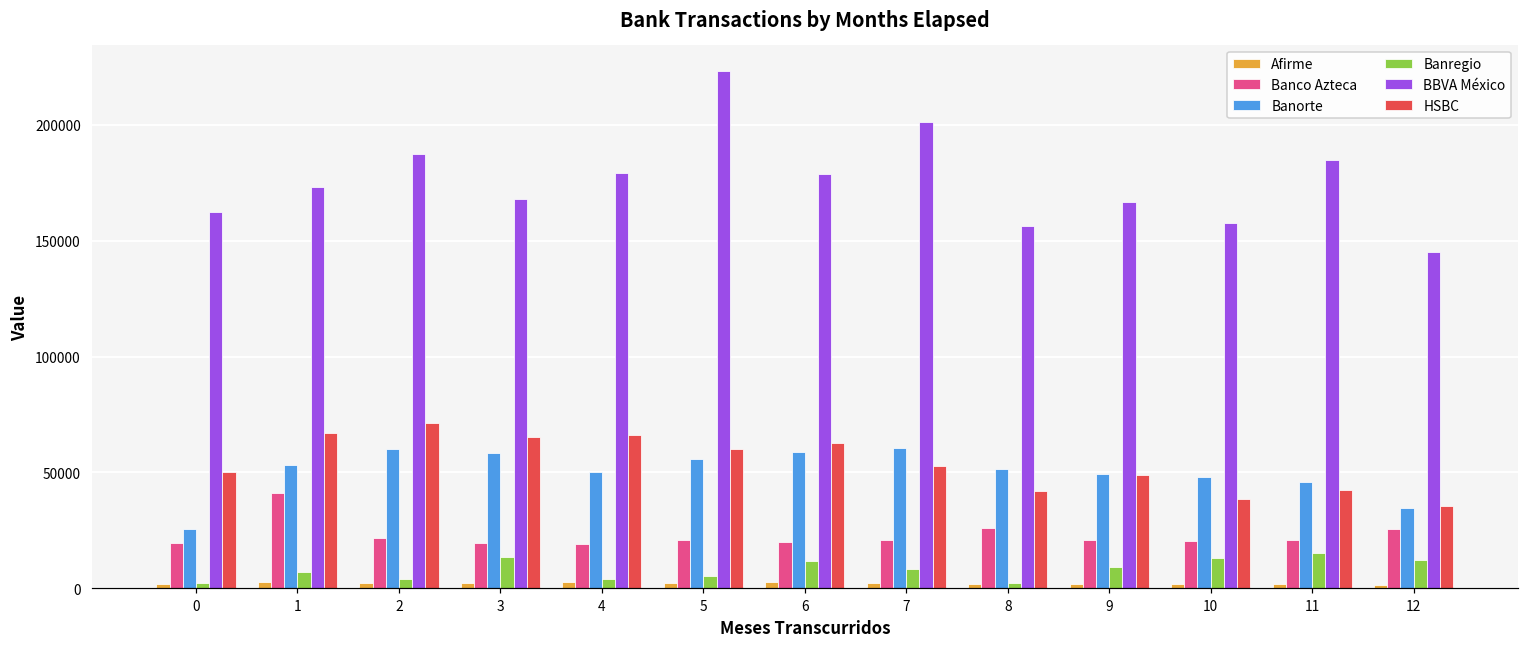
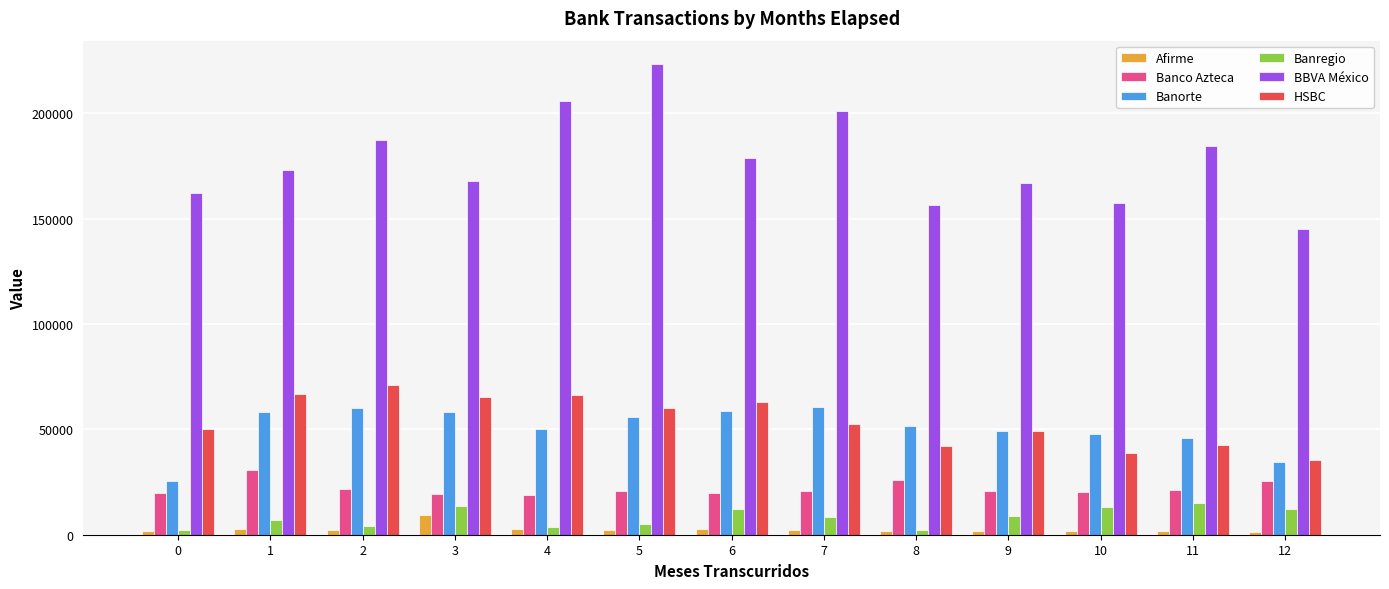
  {
    "Afirme": {
      "0": 2000,
      "1": 3000,
      "2": 2000,
-     "3": 2000,
+     "3": 9000,
      "4": 3000,
      "5": 2000,
      "6": 3000,
      "7": 2000,
      "8": 2000,
      "9": 2000,
      "10": 2000,
      "11": 2000,
      "12": 1000
    },
    "Banco Azteca": {
      "0": 20000,
-     "1": 41000,
+     "1": 31000,
      "2": 22000,
      "3": 19000,
      "4": 19000,
      "5": 21000,
      "6": 20000,
      "7": 21000,
      "8": 26000,
      "9": 21000,
      "10": 20000,
      "11": 21000,
      "12": 26000
    },
    "Banorte": {
      "0": 25000,
-     "1": 53000,
+     "1": 58000,
      "2": 60000,
      "3": 58000,
      "4": 50000,
      "5": 56000,
      "6": 59000,
      "7": 60000,
      "8": 52000,
      "9": 49000,
      "10": 48000,
      "11": 46000,
      "12": 35000
    },
    "Banregio": {
      "0": 2000,
      "1": 7000,
      "2": 4000,
      "3": 14000,
      "4": 4000,
      "5": 5000,
      "6": 12000,
      "7": 8000,
      "8": 2000,
      "9": 9000,
      "10": 13000,
      "11": 15000,
      "12": 12000
    },
    "BBVA México": {
      "0": 162000,
      "1": 173000,
      "2": 187000,
      "3": 168000,
-     "4": 179000,
+     "4": 206000,
      "5": 223000,
      "6": 179000,
      "7": 201000,
      "8": 156000,
      "9": 167000,
      "10": 158000,
      "11": 185000,
      "12": 145000
    },
    "HSBC": {
      "0": 50000,
      "1": 67000,
      "2": 71000,
      "3": 65000,
      "4": 66000,
      "5": 60000,
      "6": 63000,
      "7": 53000,
      "8": 42000,
      "9": 49000,
      "10": 39000,
      "11": 43000,
      "12": 36000
    }
  }
